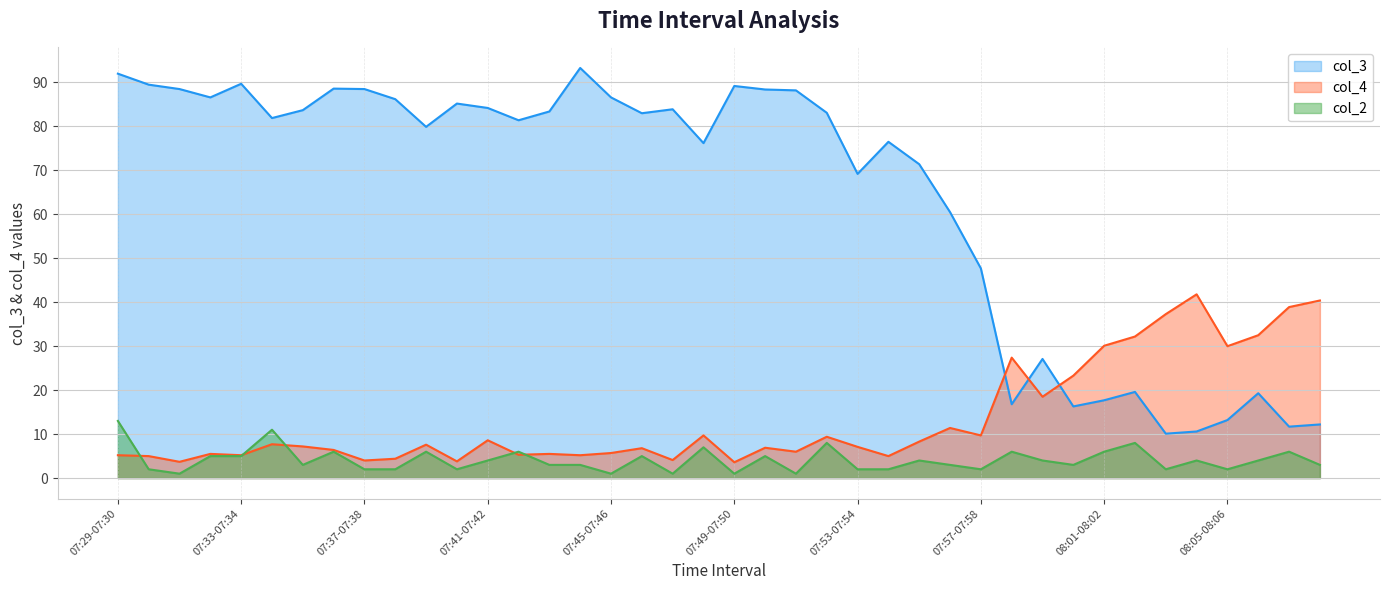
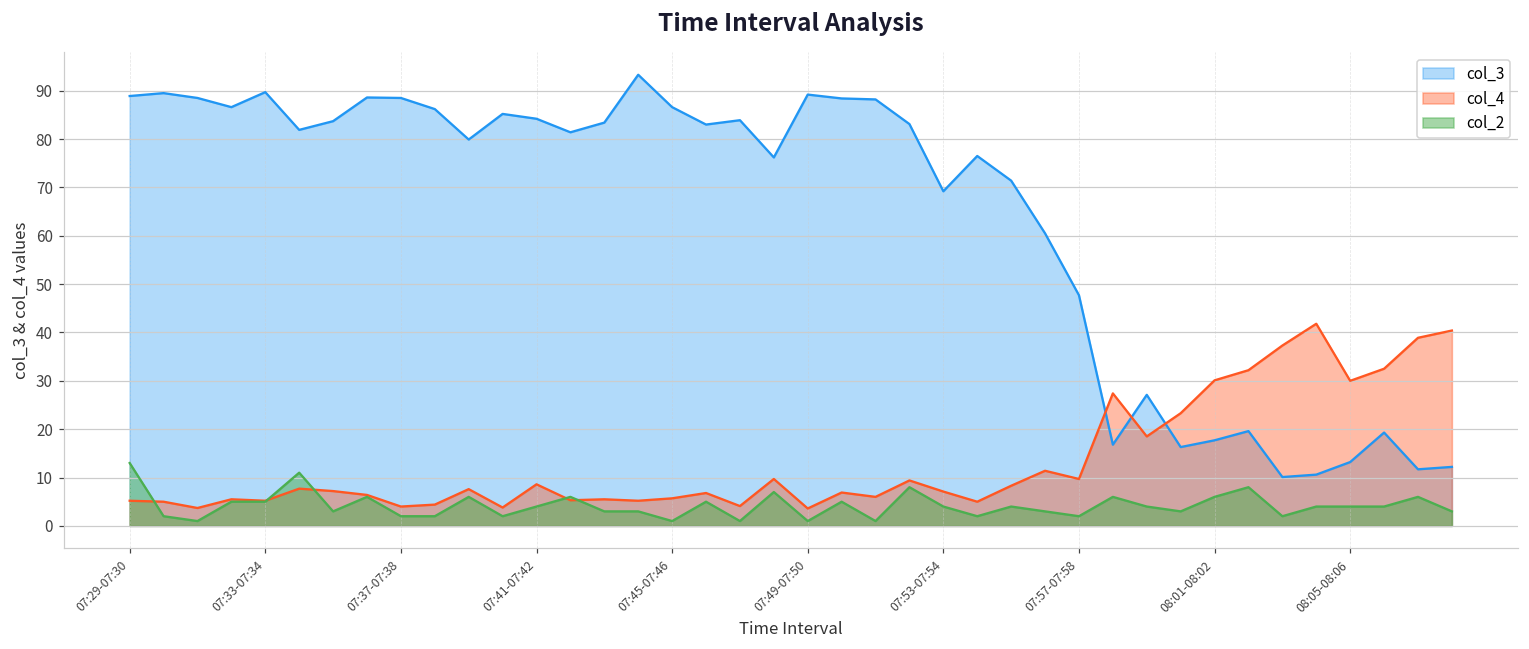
  {
    "col_3": {
-     "07:29-07:30": 92,
+     "07:29-07:30": 89,
      "07:33-07:34": 90,
      "07:37-07:38": 89,
      "07:41-07:42": 84,
      "07:45-07:46": 87,
      "07:49-07:50": 89,
      "07:53-07:54": 69,
      "07:57-07:58": 48,
      "08:01-08:02": 18,
      "08:05-08:06": 13
    },
    "col_4": {
      "07:29-07:30": 5,
      "07:37-07:38": 4,
      "07:41-07:42": 9,
      "07:45-07:46": 6,
      "07:49-07:50": 4,
      "07:53-07:54": 7,
      "07:57-07:58": 10,
      "08:01-08:02": 30,
      "08:05-08:06": 30
    },
    "col_2": {
      "07:29-07:30": 13,
      "07:37-07:38": 2,
      "07:41-07:42": 4,
      "07:45-07:46": 1,
      "07:49-07:50": 1,
-     "07:53-07:54": 2,
+     "07:53-07:54": 4,
      "07:57-07:58": 2,
      "08:01-08:02": 6,
-     "08:05-08:06": 2
+     "08:05-08:06": 4
    }
  }
